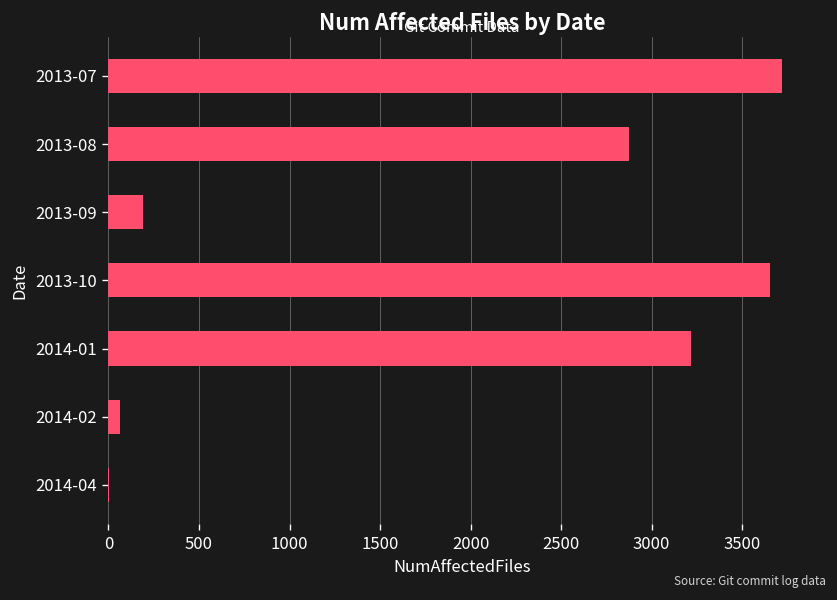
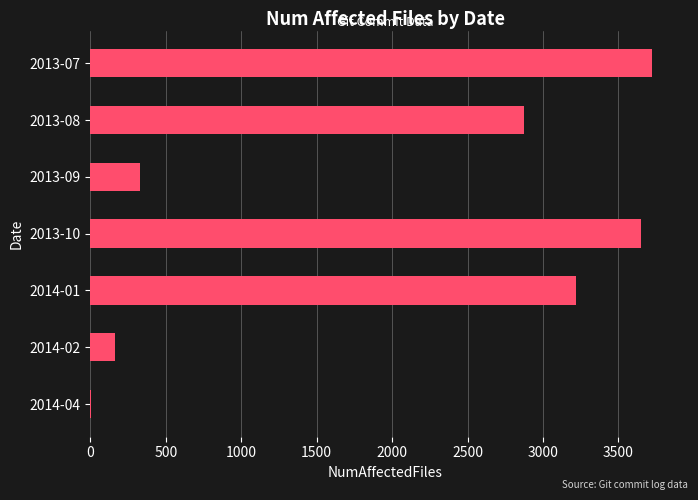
  {
    "2013-07": 3720,
    "2013-08": 2880,
-   "2013-09": 190,
+   "2013-09": 330,
    "2013-10": 3650,
    "2014-01": 3220,
-   "2014-02": 60
+   "2014-02": 170
  }
